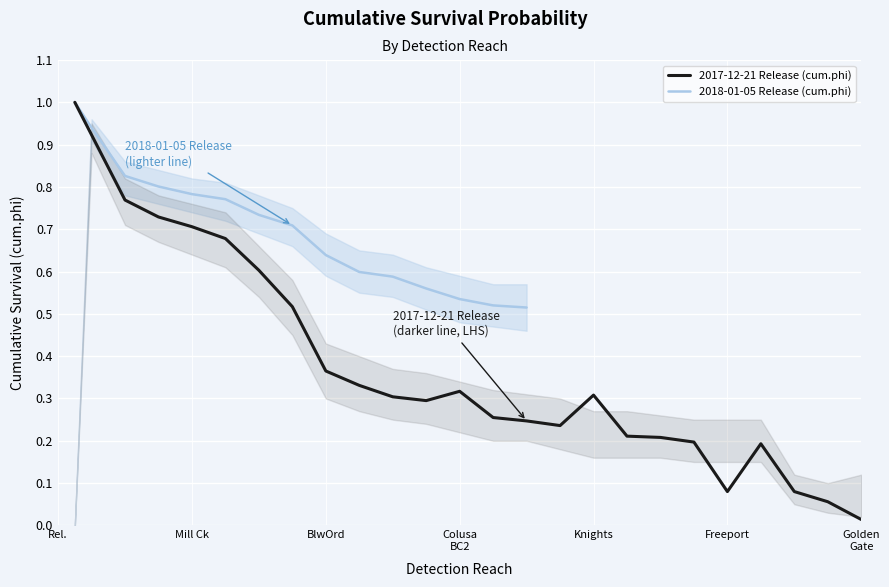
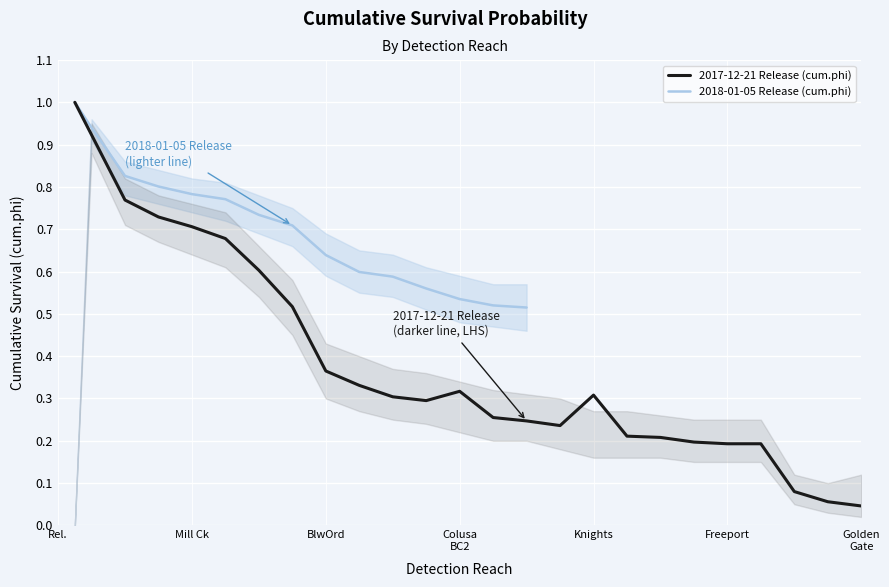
  {
    "2017-12-21 Release (cum.phi)": {
      "Mill Ck": 0.71,
      "BlwOrd": 0.37,
      "Knights": 0.31,
-     "Freeport": 0.08,
-     "Golden Gate": 0.01
+     "Freeport": 0.19,
+     "Golden Gate": 0.05
    }
  }
